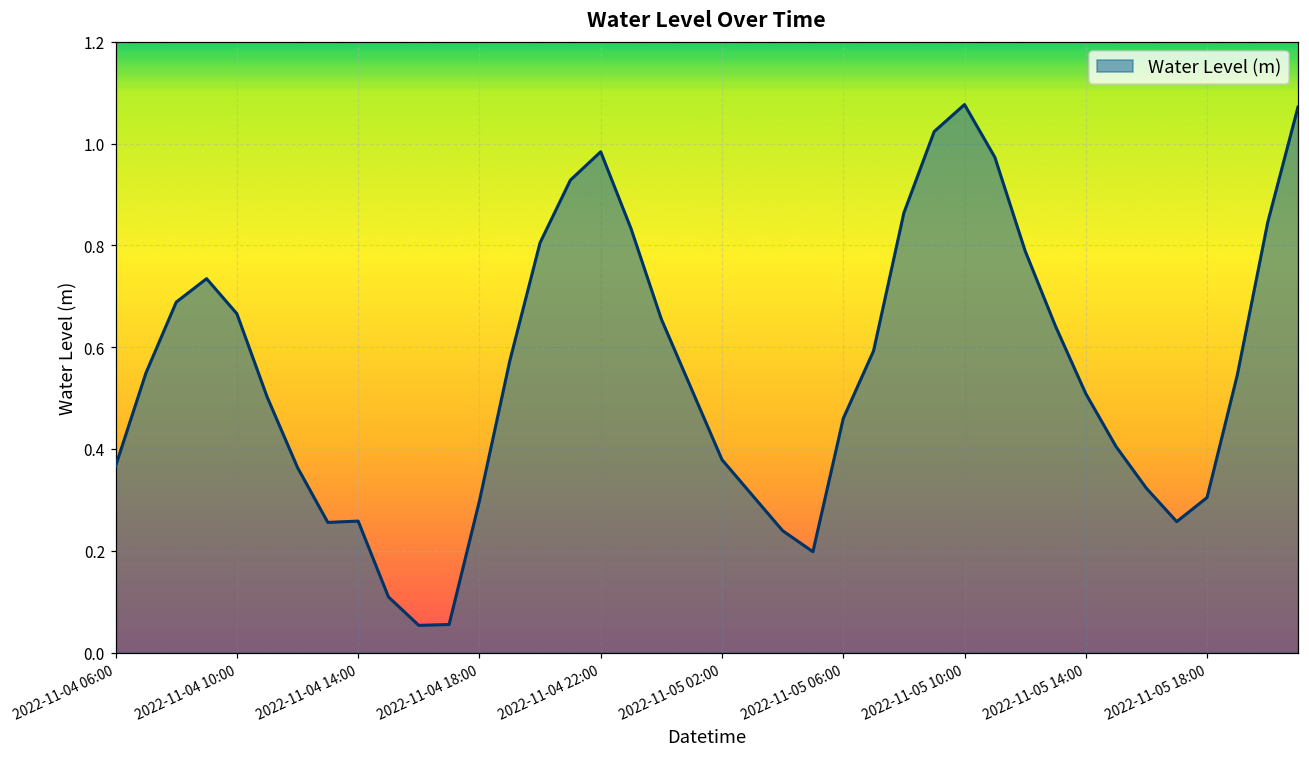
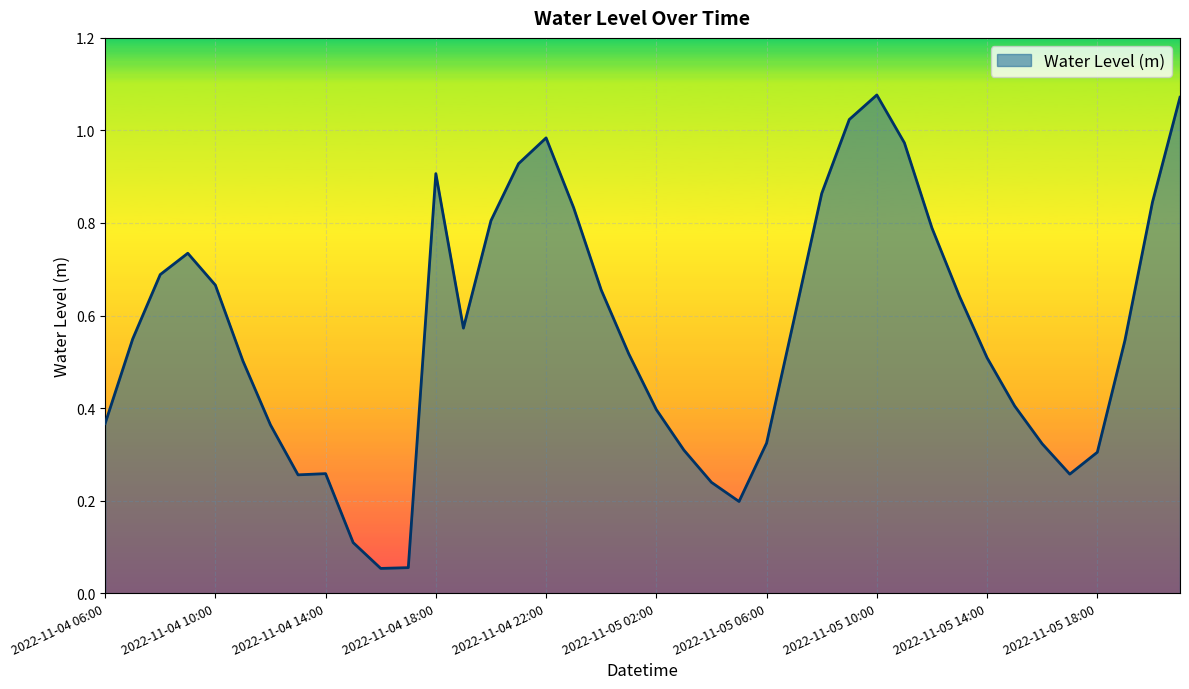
  {
    "2022-11-04 06:00": 0.37,
    "2022-11-04 10:00": 0.67,
    "2022-11-04 14:00": 0.26,
-   "2022-11-04 18:00": 0.30,
+   "2022-11-04 18:00": 0.91,
    "2022-11-04 22:00": 0.98,
-   "2022-11-05 02:00": 0.38,
-   "2022-11-05 06:00": 0.46,
+   "2022-11-05 02:00": 0.40,
+   "2022-11-05 06:00": 0.32,
    "2022-11-05 10:00": 1.08,
    "2022-11-05 14:00": 0.51,
    "2022-11-05 18:00": 0.30
  }
